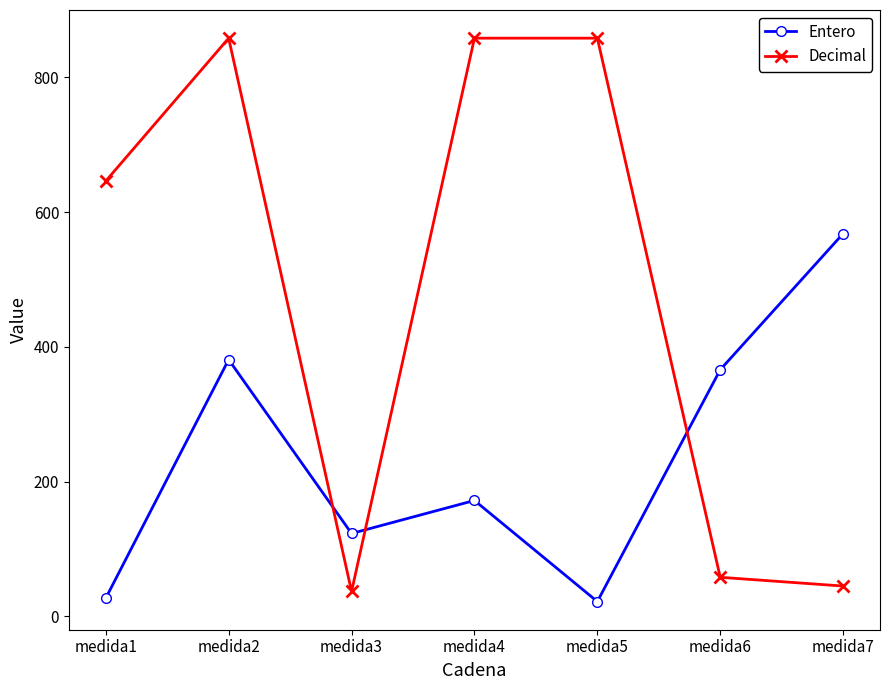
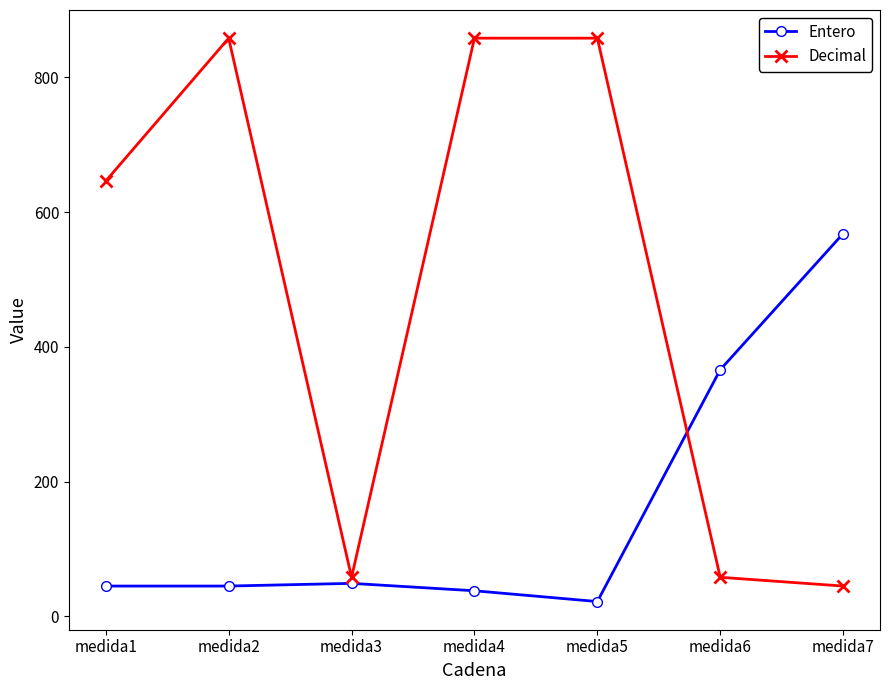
  {
    "Entero": {
-     "medida1": 30,
-     "medida2": 380,
-     "medida3": 120,
-     "medida4": 170,
+     "medida1": 50,
+     "medida2": 50,
+     "medida3": 50,
+     "medida4": 40,
      "medida5": 20,
      "medida6": 370,
      "medida7": 570
    },
    "Decimal": {
      "medida1": 650,
      "medida2": 860,
-     "medida3": 40,
+     "medida3": 60,
      "medida4": 860,
      "medida5": 860,
      "medida6": 60,
      "medida7": 50
    }
  }
